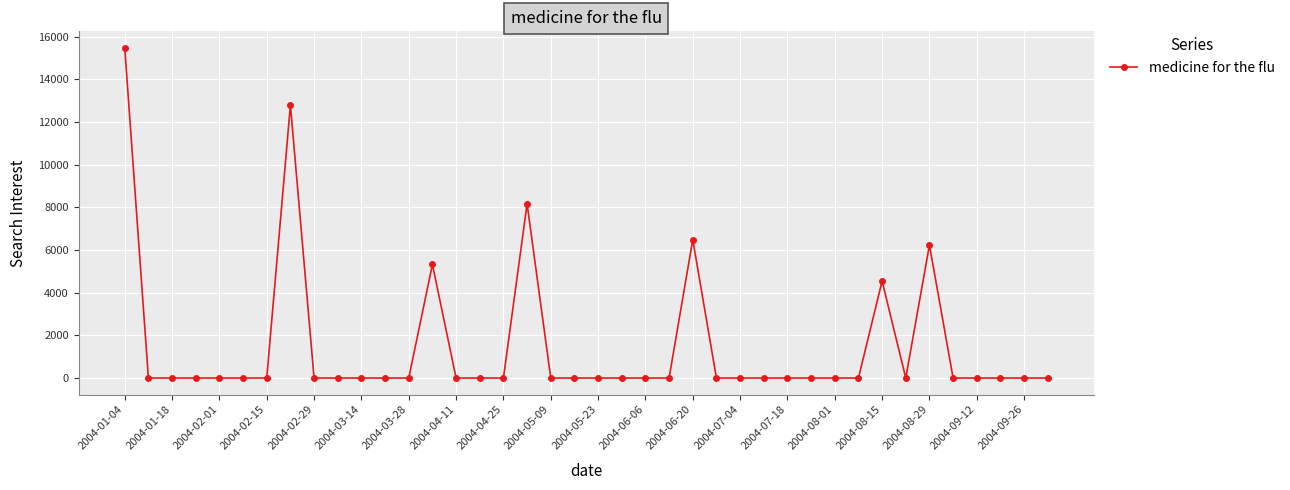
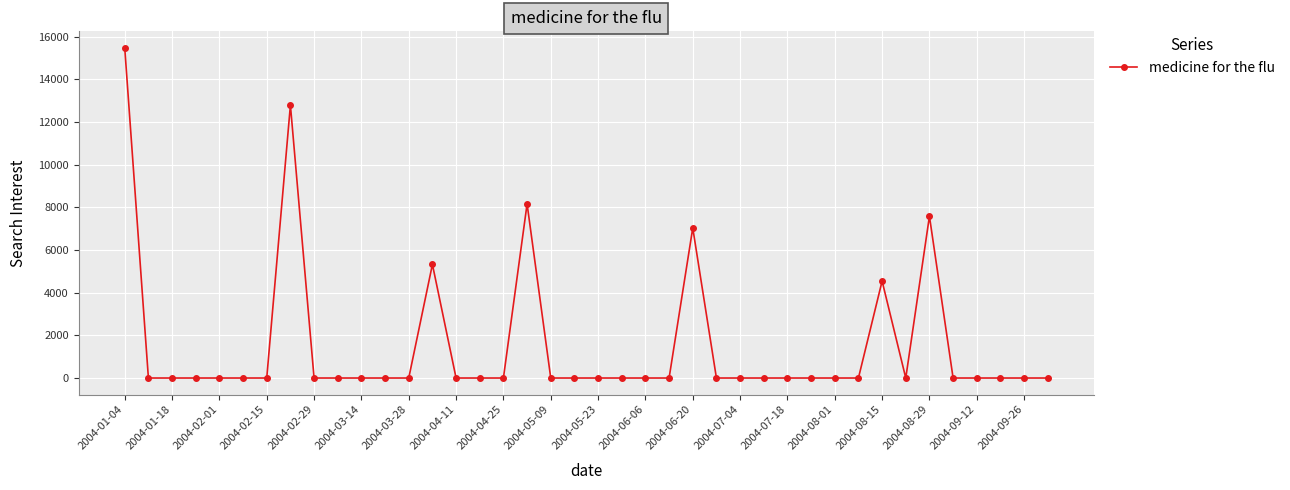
  {
    "2004-01-04": 15500,
    "2004-01-18": 0,
    "2004-02-01": 0,
    "2004-02-15": 0,
    "2004-02-29": 0,
    "2004-03-14": 0,
    "2004-03-28": 0,
    "2004-04-11": 0,
    "2004-04-25": 0,
    "2004-05-09": 0,
    "2004-05-23": 0,
    "2004-06-06": 0,
-   "2004-06-20": 6500,
+   "2004-06-20": 7000,
    "2004-07-04": 0,
    "2004-07-18": 0,
    "2004-08-01": 0,
    "2004-08-15": 4500,
-   "2004-08-29": 6200,
+   "2004-08-29": 7600,
    "2004-09-12": 0,
    "2004-09-26": 0
  }
